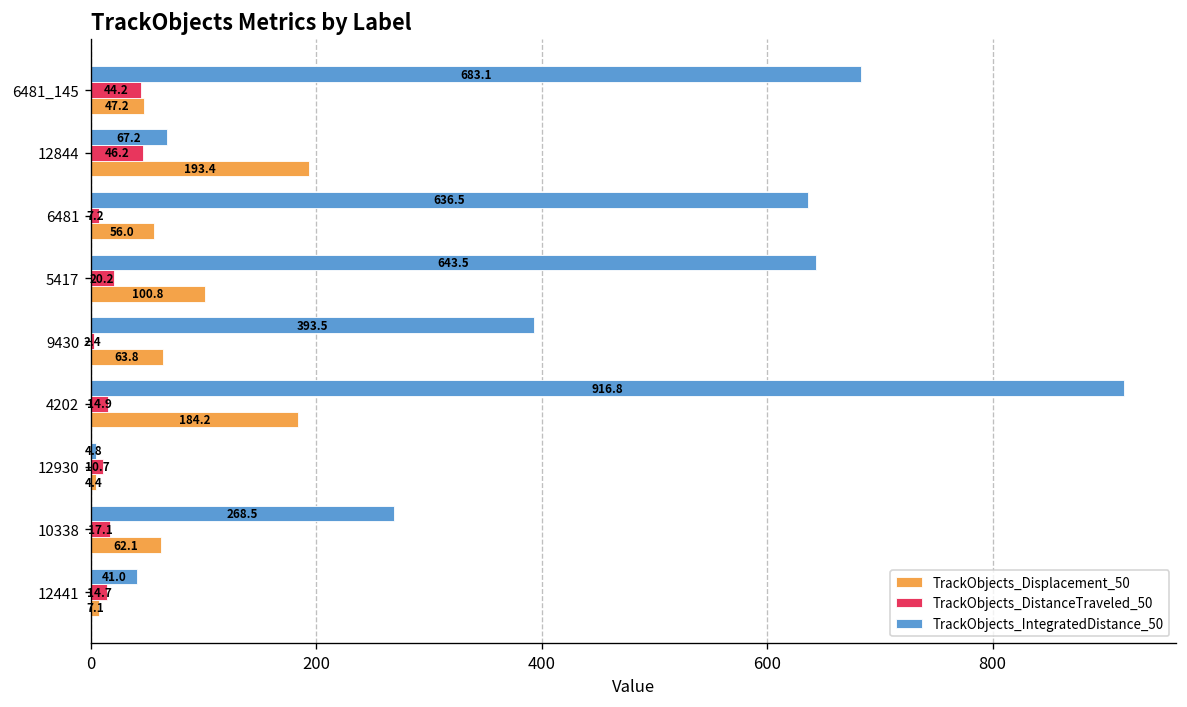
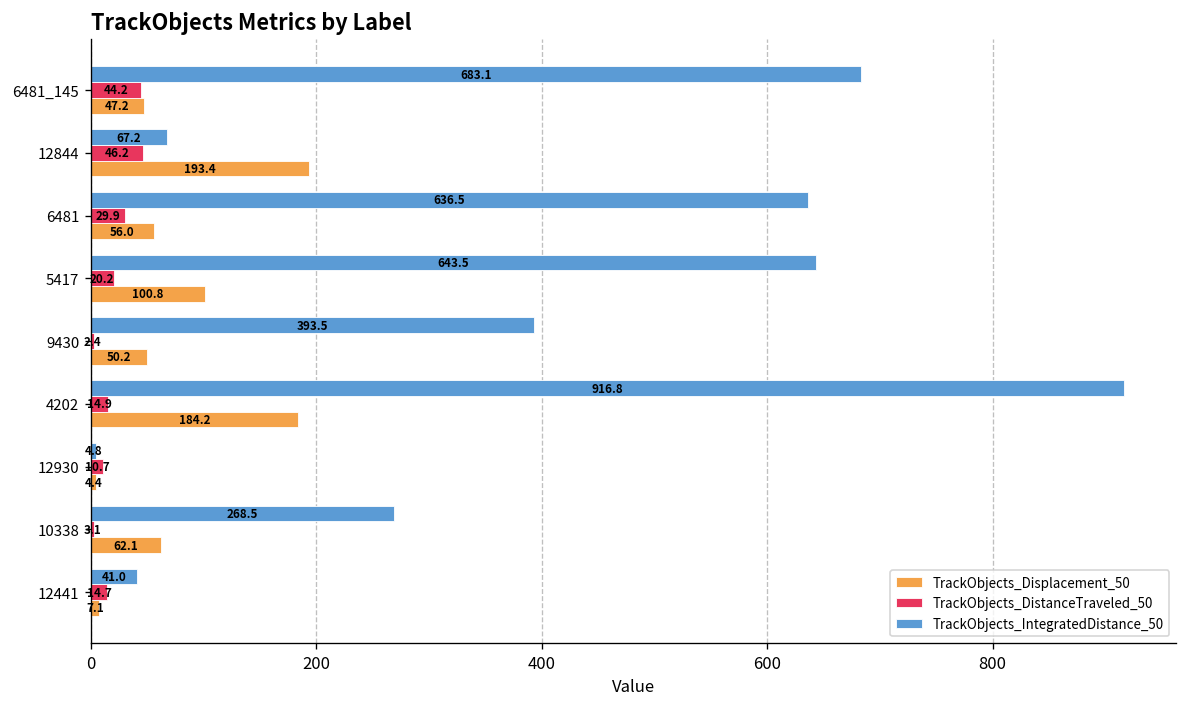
  {
    "TrackObjects_Displacement_50": {
      "6481_145": 47.2,
      "12844": 193.4,
      "6481": 56.0,
      "5417": 100.8,
-     "9430": 63.8,
+     "9430": 50.2,
      "4202": 184.2,
      "12930": 4.4,
      "10338": 62.1,
      "12441": 7.1
    },
    "TrackObjects_DistanceTraveled_50": {
      "6481_145": 44.2,
      "12844": 46.2,
-     "6481": 7.2,
+     "6481": 29.9,
      "5417": 20.2,
      "9430": 2.4,
      "4202": 14.9,
      "12930": 10.7,
-     "10338": 17.1,
+     "10338": 3.1,
      "12441": 14.7
    },
    "TrackObjects_IntegratedDistance_50": {
      "6481_145": 683.1,
      "12844": 67.2,
      "6481": 636.5,
      "5417": 643.5,
      "9430": 393.5,
      "4202": 916.8,
      "12930": 4.8,
      "10338": 268.5,
      "12441": 41.0
    }
  }
